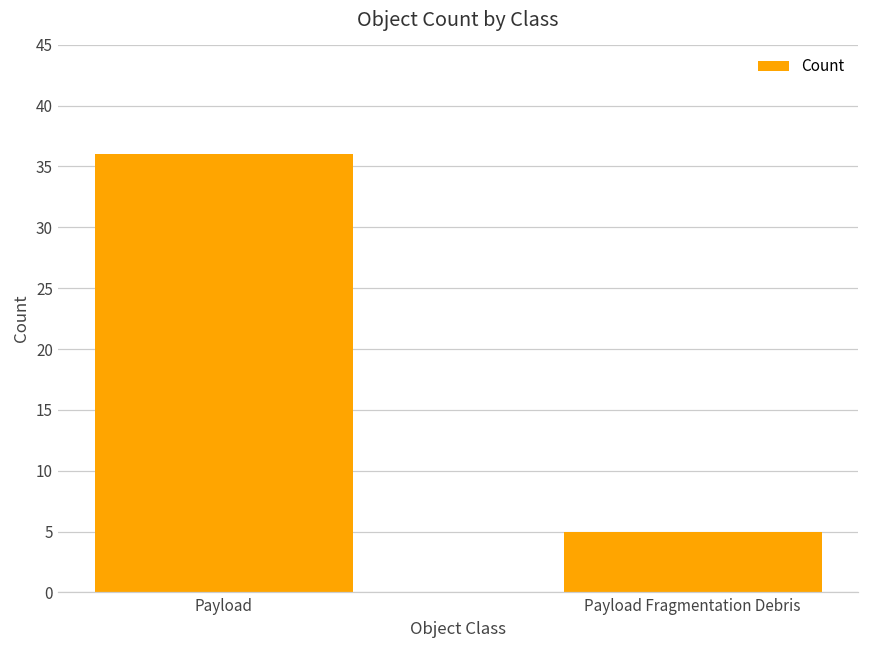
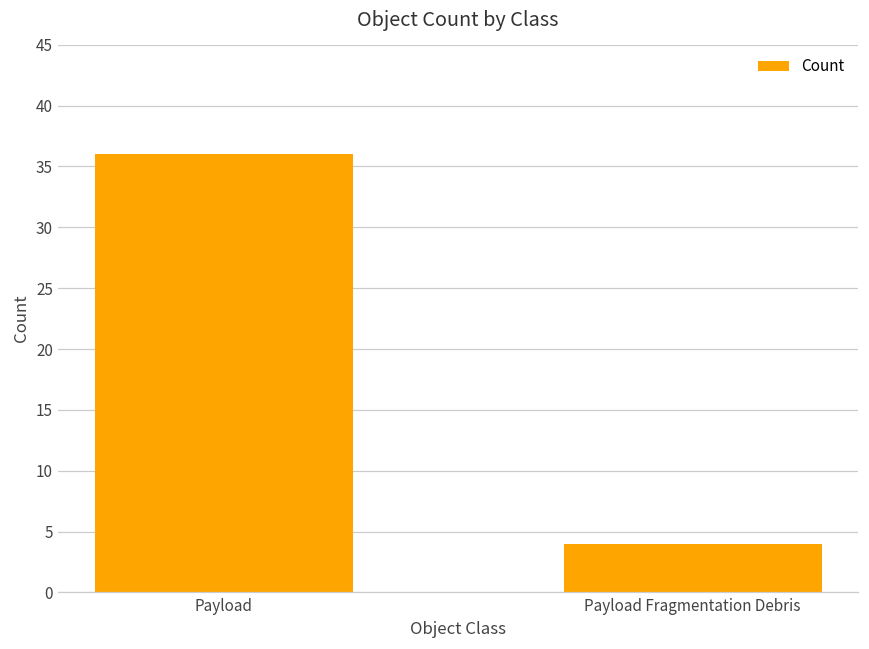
  {
    "Payload": 36,
-   "Payload Fragmentation Debris": 5
+   "Payload Fragmentation Debris": 4
  }
